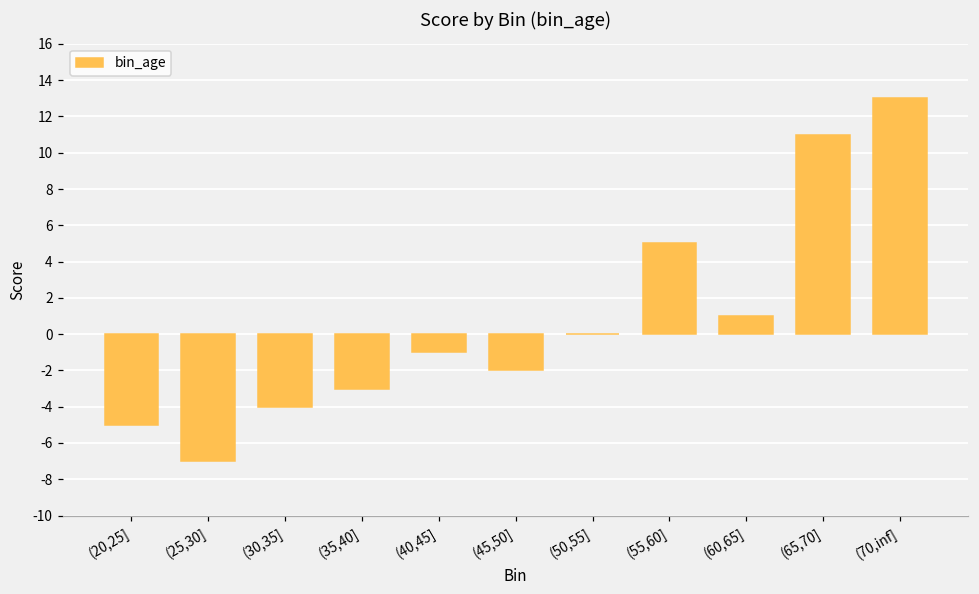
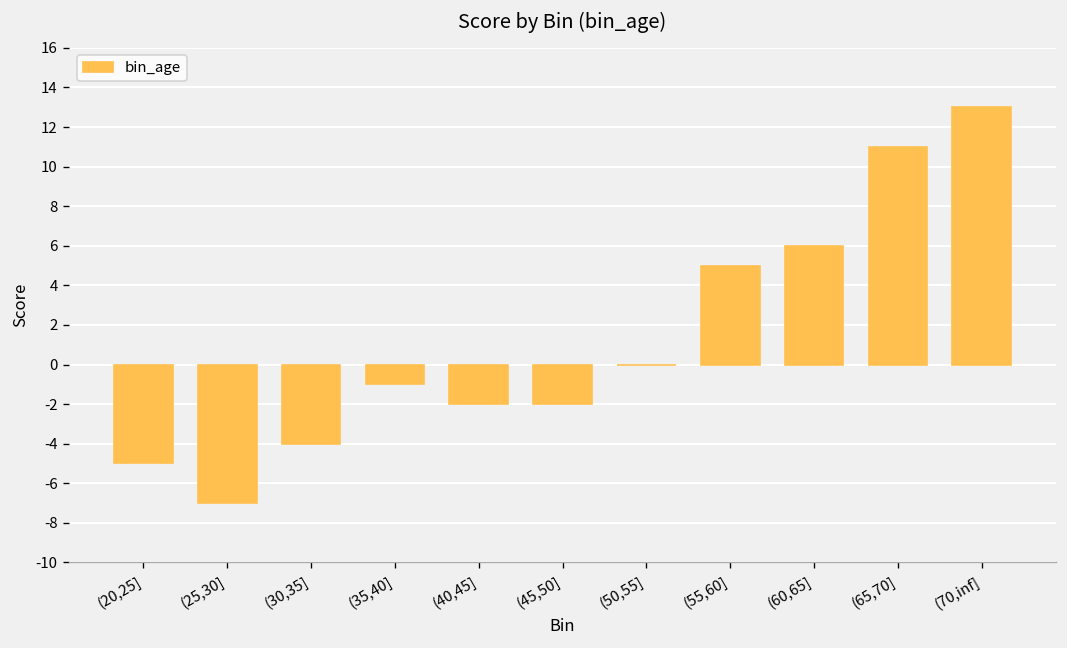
  {
    "(20,25]": -5,
    "(25,30]": -7,
    "(30,35]": -4,
-   "(35,40]": -3,
-   "(40,45]": -1,
+   "(35,40]": -1,
+   "(40,45]": -2,
    "(45,50]": -2,
    "(50,55]": 0,
    "(55,60]": 5,
-   "(60,65]": 1,
+   "(60,65]": 6,
    "(65,70]": 11,
    "(70,inf]": 13
  }
